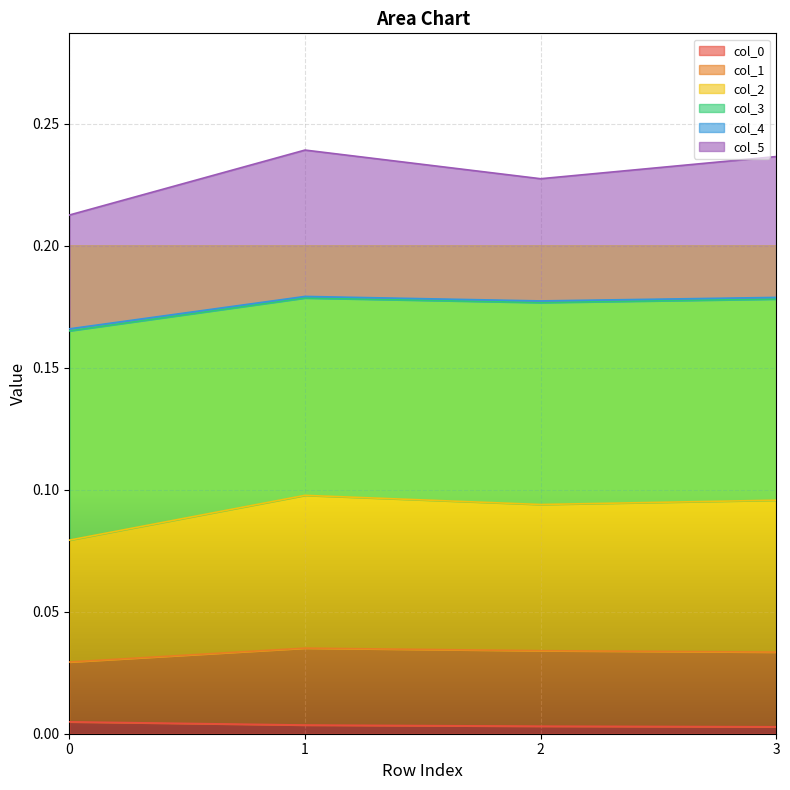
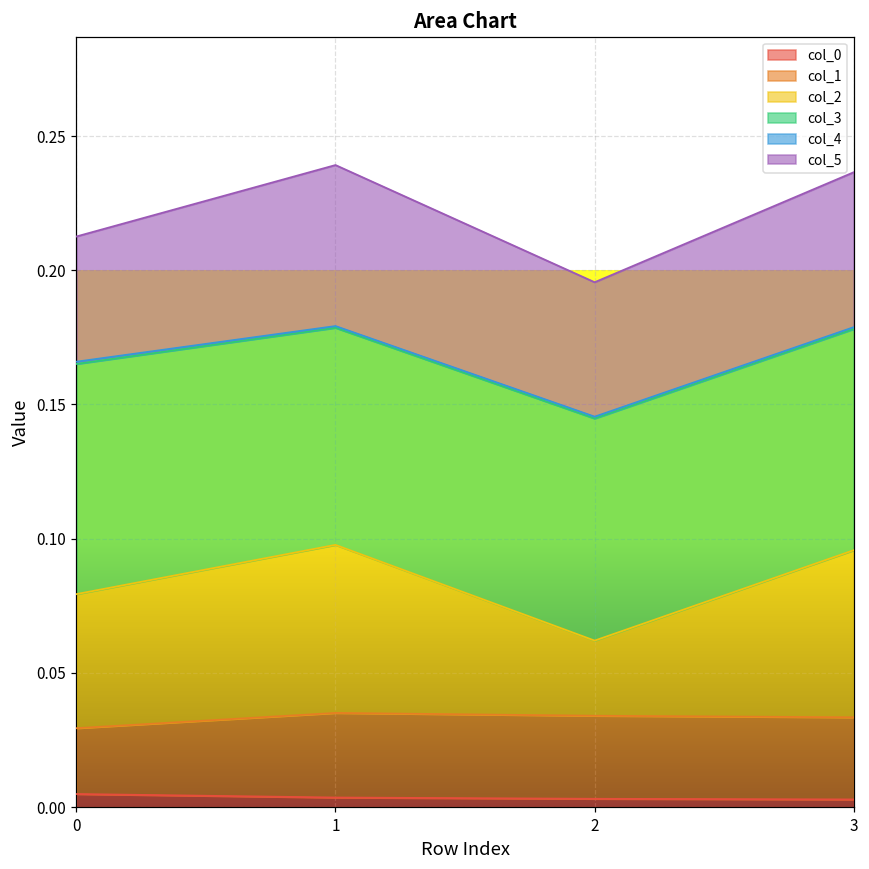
  {
    "col_2": {
      "0": 0.050,
      "1": 0.063,
-     "2": 0.060,
+     "2": 0.028,
      "3": 0.062
    },
    "col_5": {
      "0": 0.047,
      "1": 0.060,
      "2": 0.050,
      "3": 0.058
    }
  }
